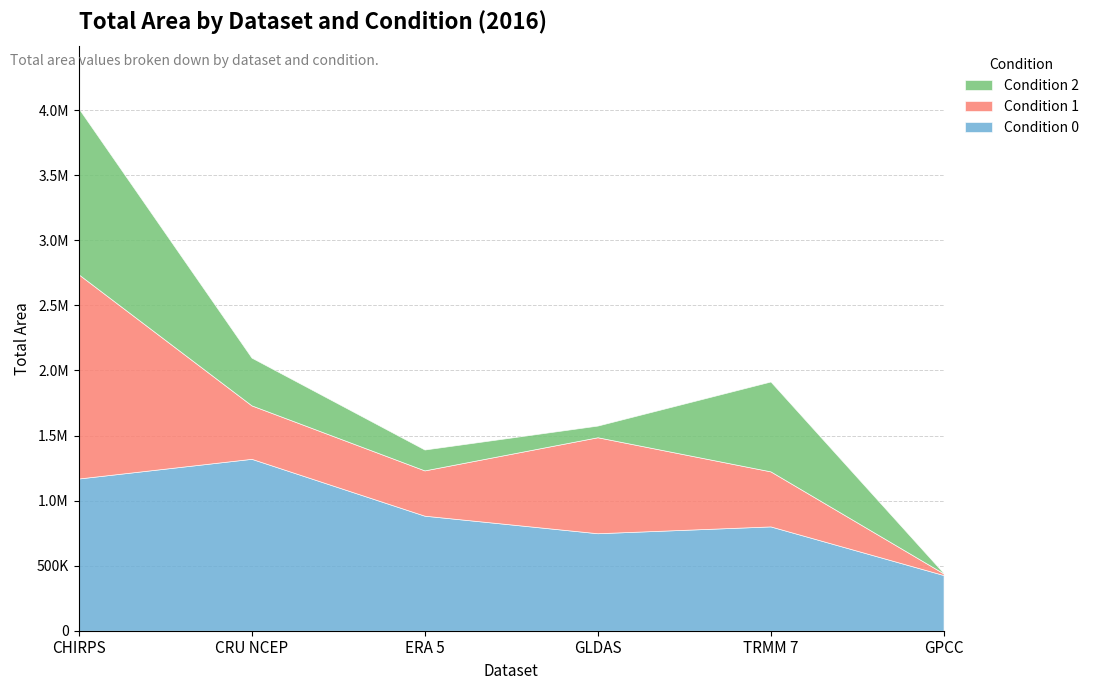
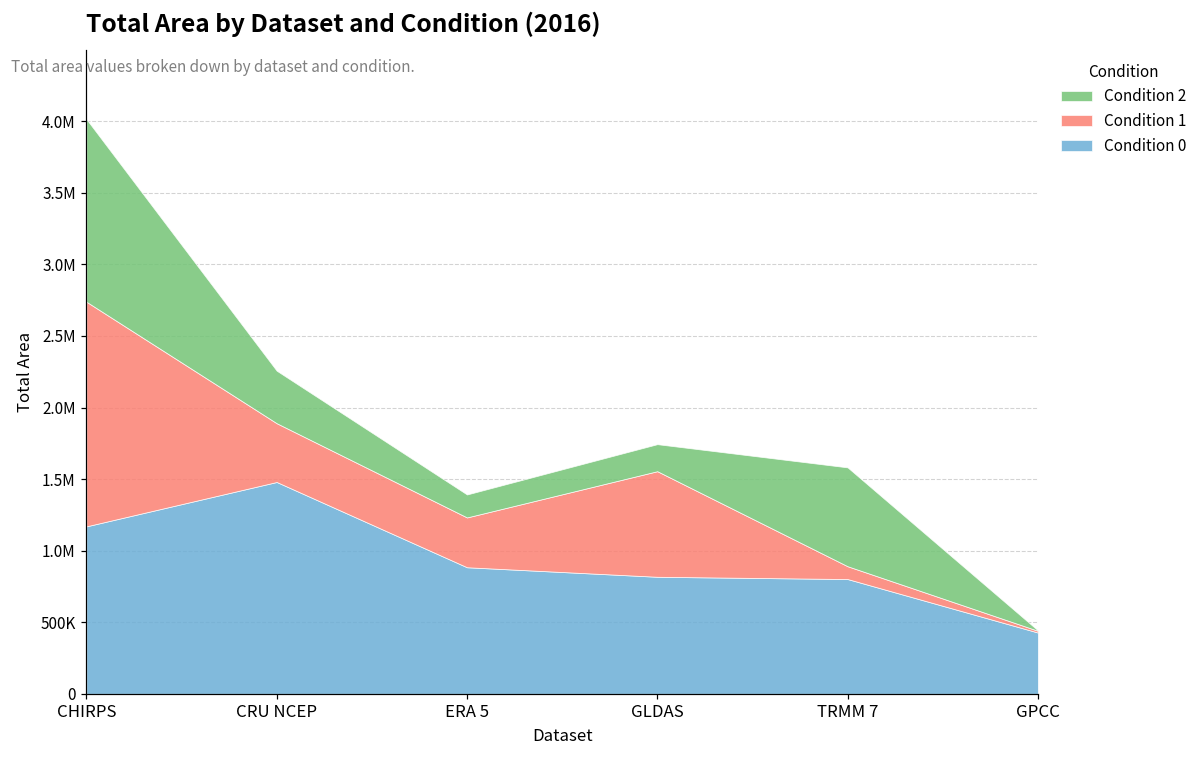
  {
    "Condition 0": {
      "CHIRPS": 1170000,
-     "CRU NCEP": 1320000,
+     "CRU NCEP": 1480000,
      "ERA 5": 880000,
-     "GLDAS": 750000,
+     "GLDAS": 820000,
      "TRMM 7": 800000
    },
    "Condition 1": {
      "CHIRPS": 1570000,
      "CRU NCEP": 410000,
      "ERA 5": 350000,
      "GLDAS": 740000,
-     "TRMM 7": 420000
+     "TRMM 7": 90000
    },
    "Condition 2": {
      "CHIRPS": 1280000,
      "CRU NCEP": 370000,
      "ERA 5": 160000,
-     "GLDAS": 90000,
+     "GLDAS": 190000,
      "TRMM 7": 690000
    }
  }
